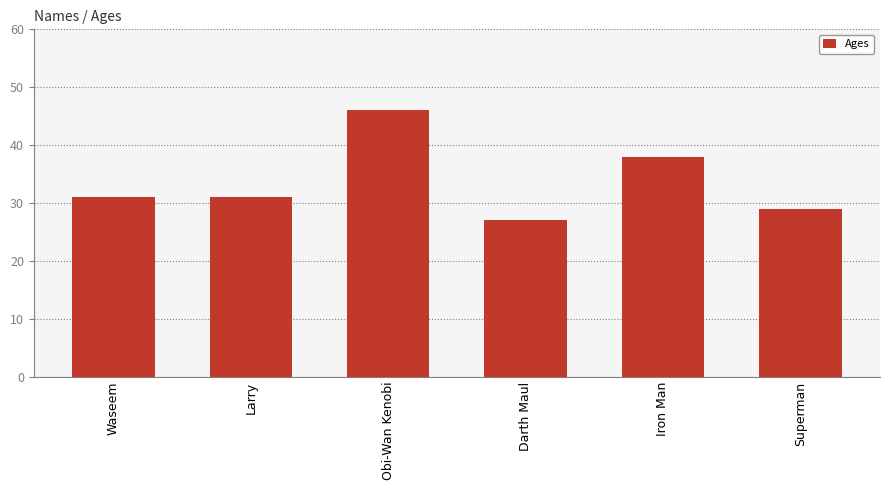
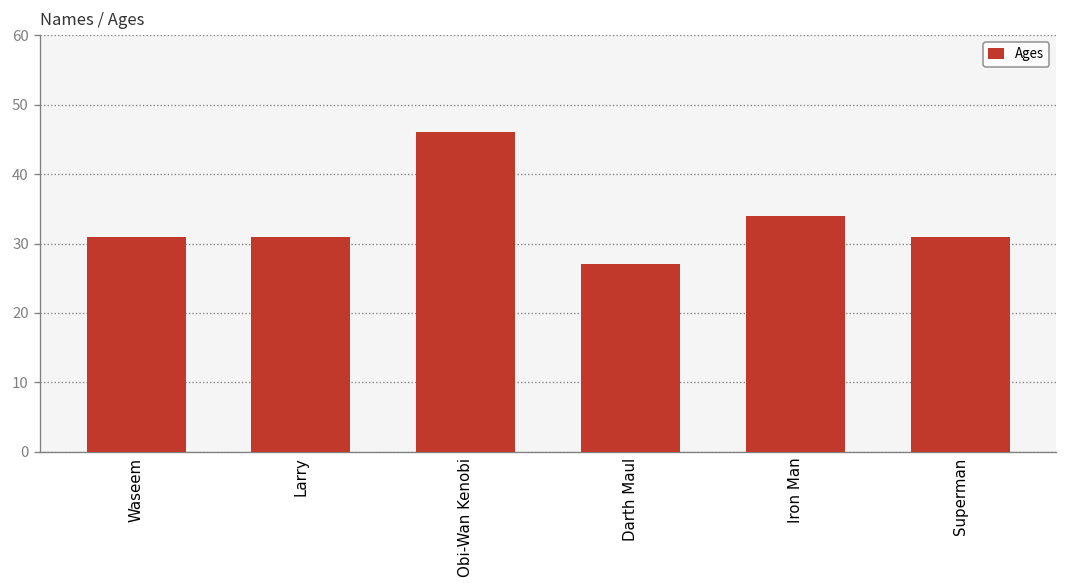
  {
    "Waseem": 31,
    "Larry": 31,
    "Obi-Wan Kenobi": 46,
    "Darth Maul": 27,
-   "Iron Man": 38,
-   "Superman": 29
+   "Iron Man": 34,
+   "Superman": 31
  }
